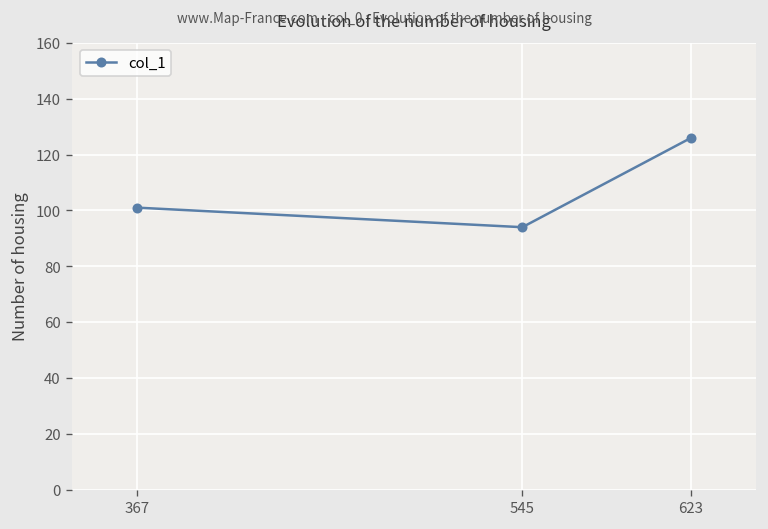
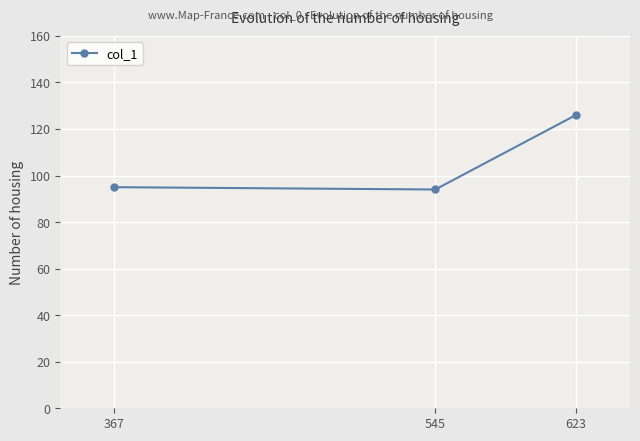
  {
-   "367": 101,
+   "367": 95,
    "545": 94,
    "623": 126
  }
